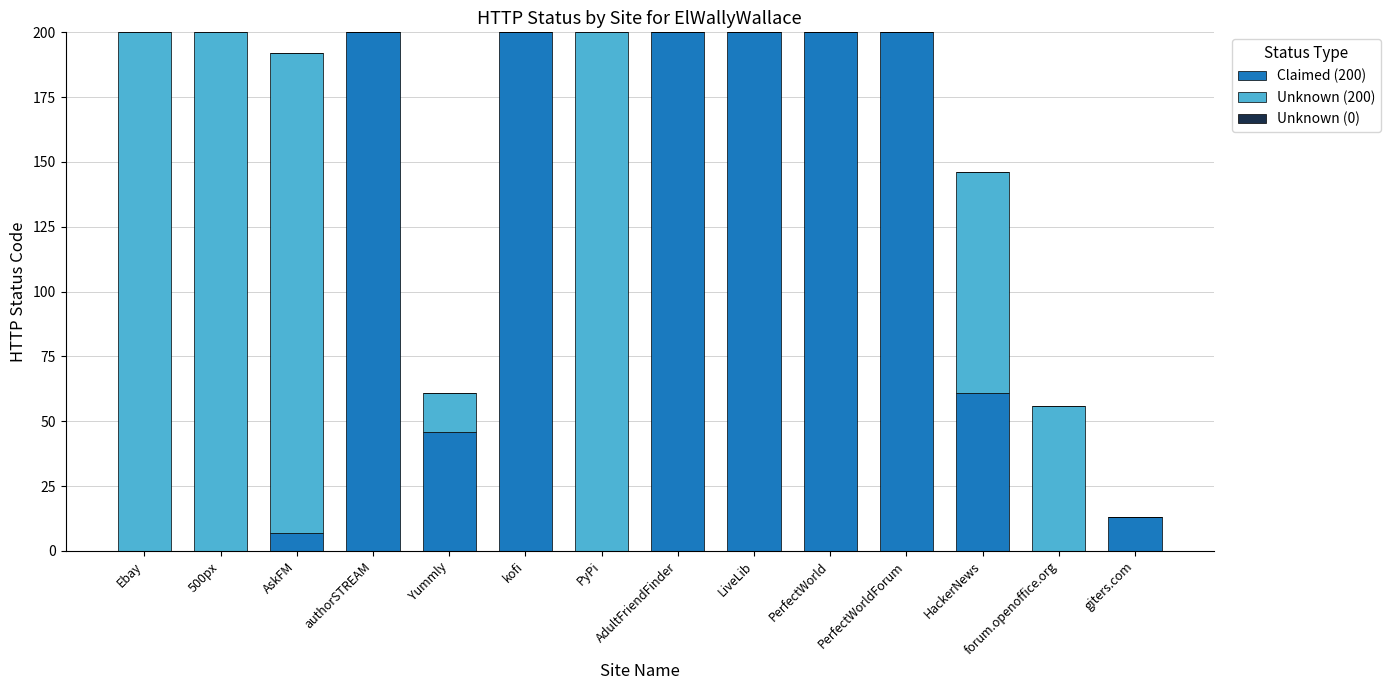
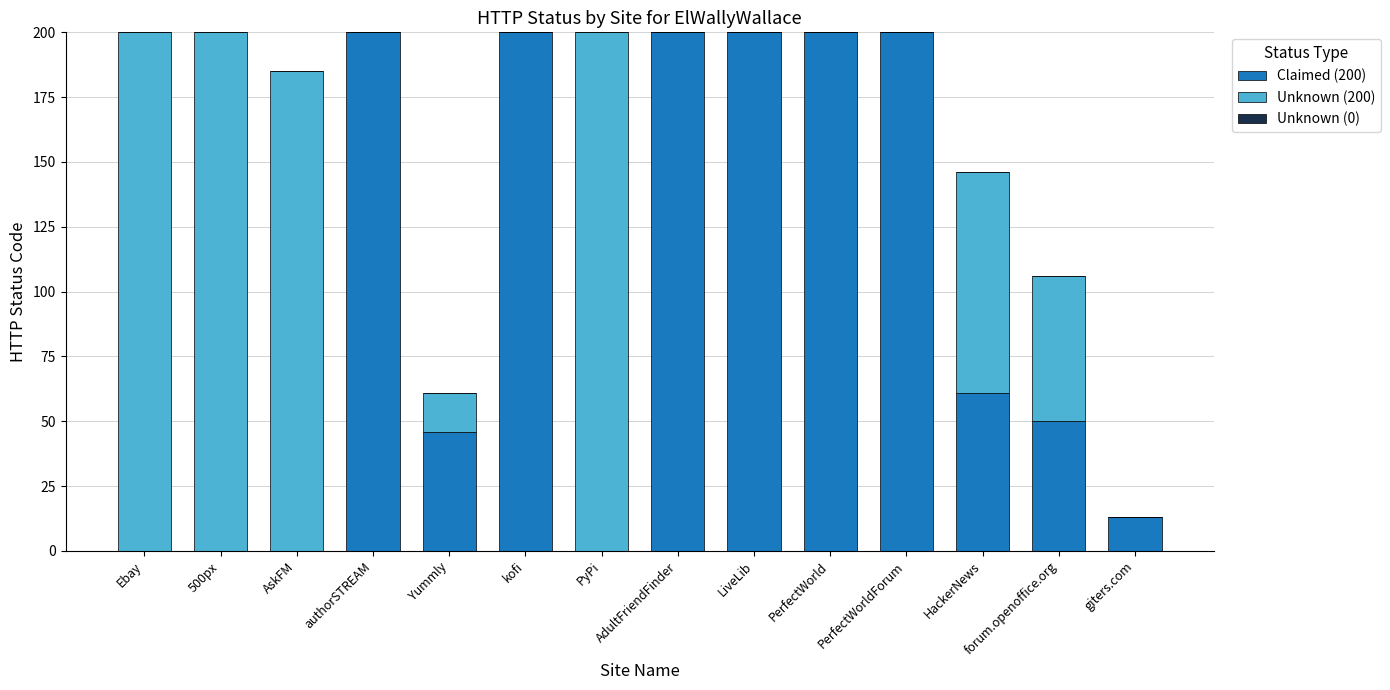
  {
    "Claimed (200)": {
      "Ebay": 0,
      "500px": 0,
-     "AskFM": 7,
+     "AskFM": 0,
      "authorSTREAM": 200,
      "Yummly": 46,
      "kofi": 200,
      "PyPi": 0,
      "AdultFriendFinder": 200,
      "LiveLib": 200,
      "PerfectWorld": 200,
      "PerfectWorldForum": 200,
      "HackerNews": 61,
-     "forum.openoffice.org": 0,
+     "forum.openoffice.org": 50,
      "giters.com": 13
    },
    "Unknown (0)": {
      "authorSTREAM": 0,
      "kofi": 0,
      "AdultFriendFinder": 0,
      "LiveLib": 0,
      "PerfectWorld": 0,
      "PerfectWorldForum": 0,
      "giters.com": 0
    }
  }
